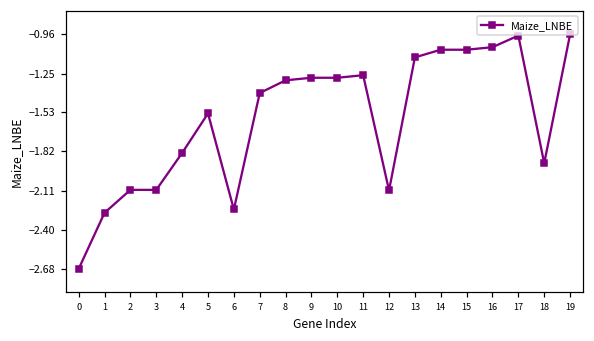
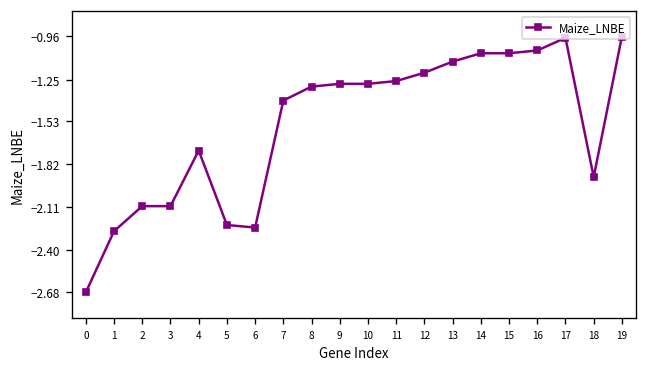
  {
    "0": -2.68,
    "1": -2.27,
    "2": -2.10,
    "3": -2.10,
-   "4": -1.83,
-   "5": -1.54,
+   "4": -1.73,
+   "5": -2.23,
    "6": -2.25,
    "7": -1.39,
    "8": -1.30,
    "9": -1.28,
    "10": -1.28,
    "11": -1.26,
-   "12": -2.11,
+   "12": -1.20,
    "13": -1.13,
    "14": -1.07,
    "15": -1.07,
    "16": -1.05,
    "18": -1.91
  }
